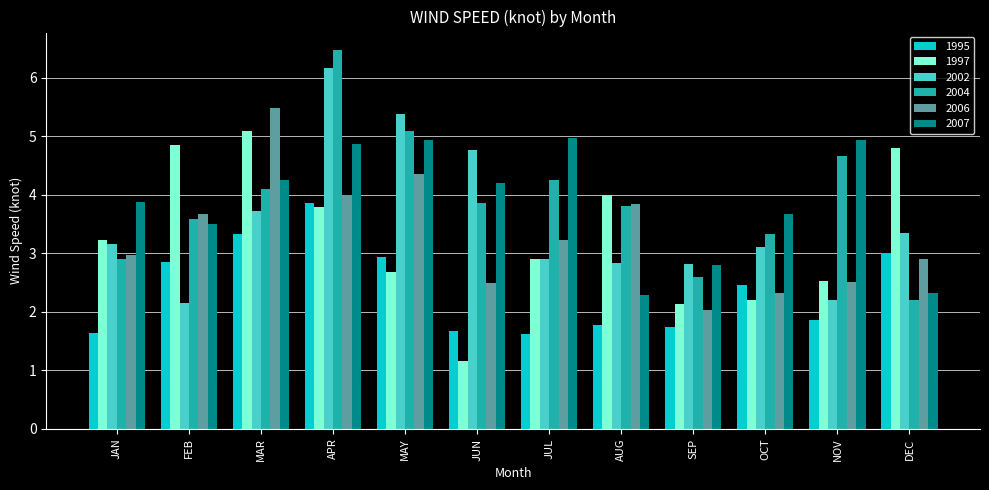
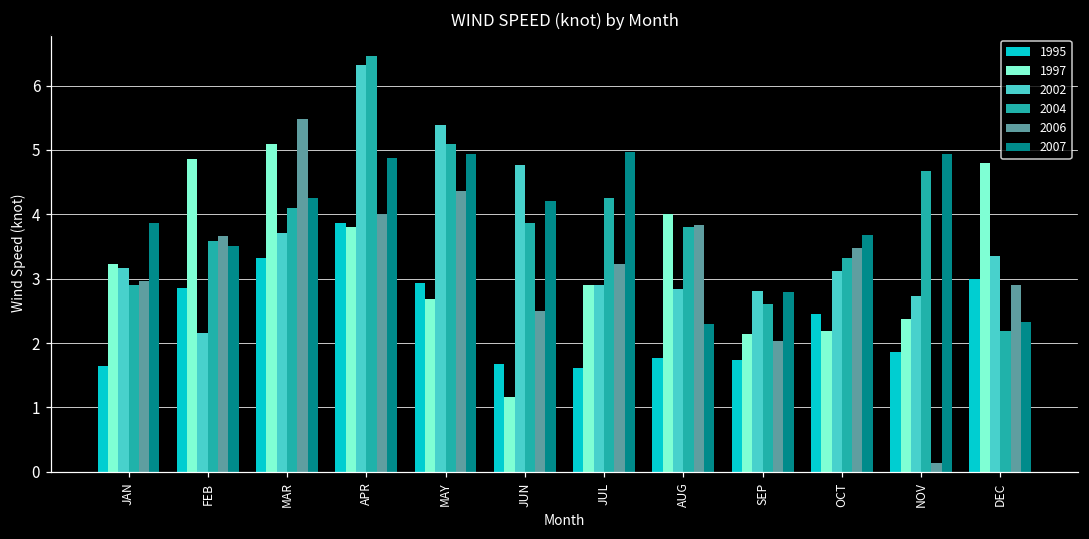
  {
    "1997": {
      "JAN": 3.2,
      "FEB": 4.9,
      "MAR": 5.1,
      "APR": 3.8,
      "MAY": 2.7,
      "JUN": 1.2,
      "JUL": 2.9,
      "AUG": 4.0,
      "SEP": 2.1,
      "OCT": 2.2,
-     "NOV": 2.5,
+     "NOV": 2.4,
      "DEC": 4.8
    },
    "2002": {
      "JAN": 3.2,
      "FEB": 2.2,
      "MAR": 3.7,
-     "APR": 6.2,
+     "APR": 6.3,
      "MAY": 5.4,
      "JUN": 4.8,
      "JUL": 2.9,
      "AUG": 2.8,
      "SEP": 2.8,
      "OCT": 3.1,
-     "NOV": 2.2,
+     "NOV": 2.7,
      "DEC": 3.4
    },
    "2006": {
      "JAN": 3.0,
      "FEB": 3.7,
      "MAR": 5.5,
      "APR": 4.0,
      "MAY": 4.4,
      "JUN": 2.5,
      "JUL": 3.2,
      "AUG": 3.8,
      "SEP": 2.0,
-     "OCT": 2.3,
-     "NOV": 2.5,
+     "OCT": 3.5,
+     "NOV": 0.1,
      "DEC": 2.9
    }
  }
